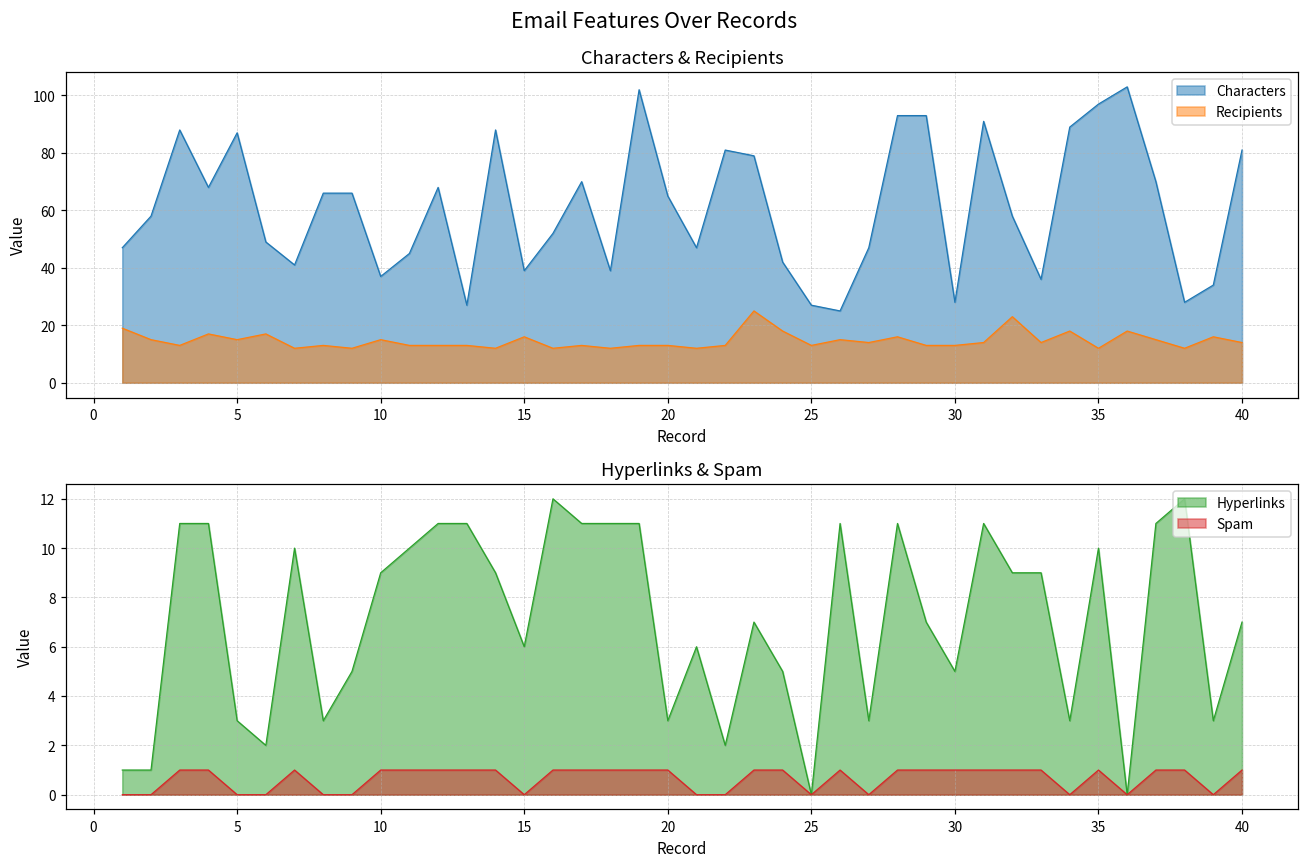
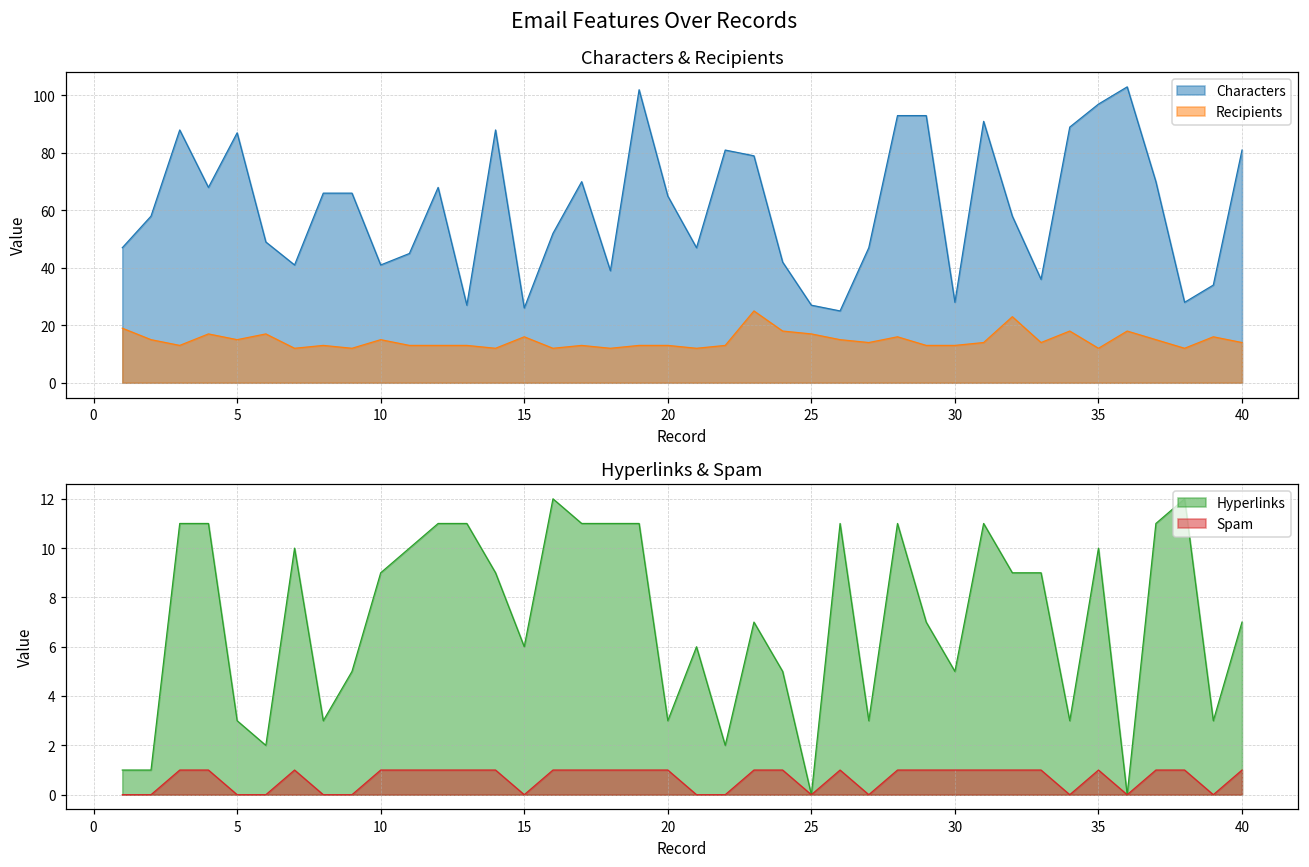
  {
    "Characters & Recipients": {
      "Characters": {
        "5": 87,
-       "10": 37,
-       "15": 39,
+       "10": 41,
+       "15": 26,
        "20": 65,
        "25": 27,
        "30": 28,
        "35": 97,
        "40": 81
      },
      "Recipients": {
        "5": 15,
        "10": 15,
        "15": 16,
        "20": 13,
-       "25": 13,
+       "25": 17,
        "30": 13,
        "35": 12,
        "40": 14
      }
    },
    "Hyperlinks & Spam": {
      "Hyperlinks": {
        "5": 3.0,
        "10": 9.0,
        "15": 6.0,
        "20": 3.0,
        "30": 5.0,
        "35": 10.0,
        "40": 7.0
      },
      "Spam": {
        "5": 0.0,
        "10": 1.0,
        "15": 0.0,
        "20": 1.0,
        "30": 1.0,
        "35": 1.0,
        "40": 1.0
      }
    }
  }
